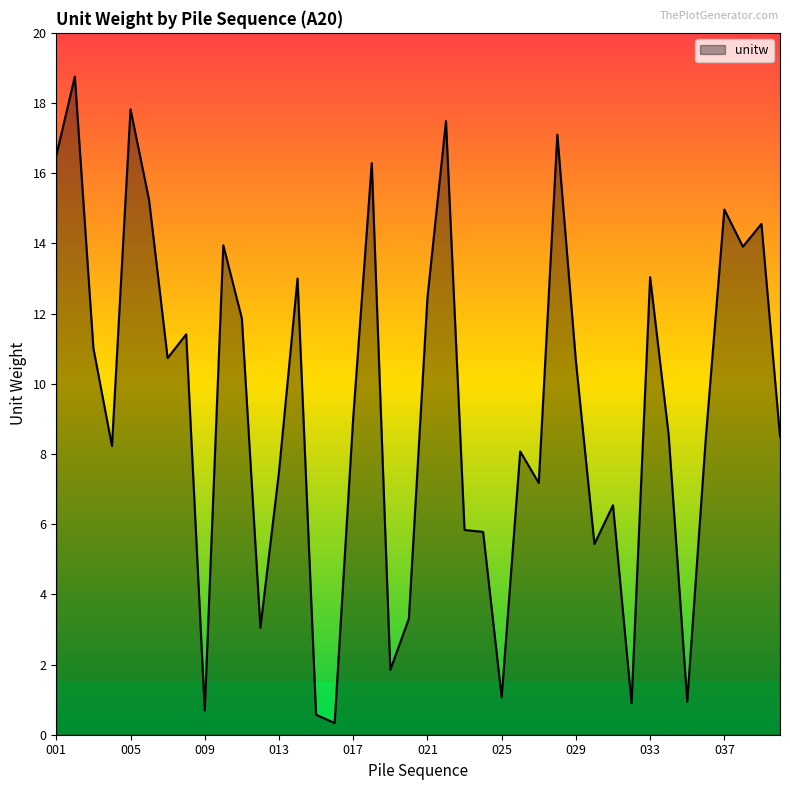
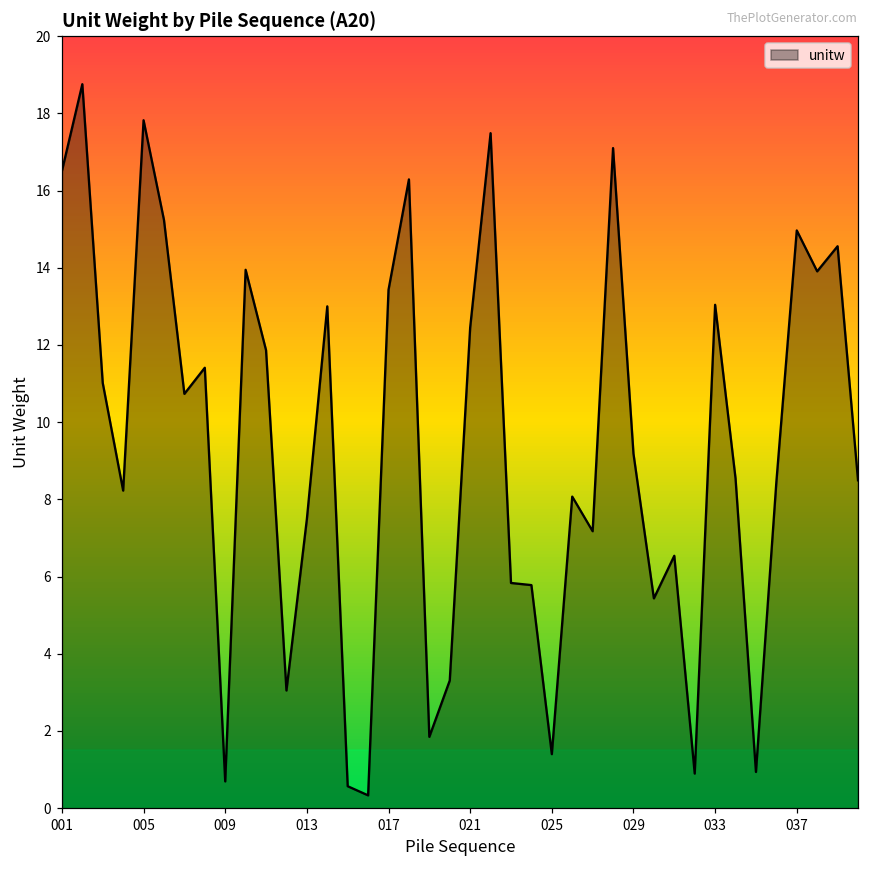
  {
    "001": 16.5,
    "005": 17.8,
    "009": 0.7,
    "013": 7.5,
-   "017": 9.0,
+   "017": 13.4,
    "021": 12.4,
-   "025": 1.1,
-   "029": 10.7,
+   "025": 1.4,
+   "029": 9.2,
    "033": 13.0,
    "037": 15.0
  }
